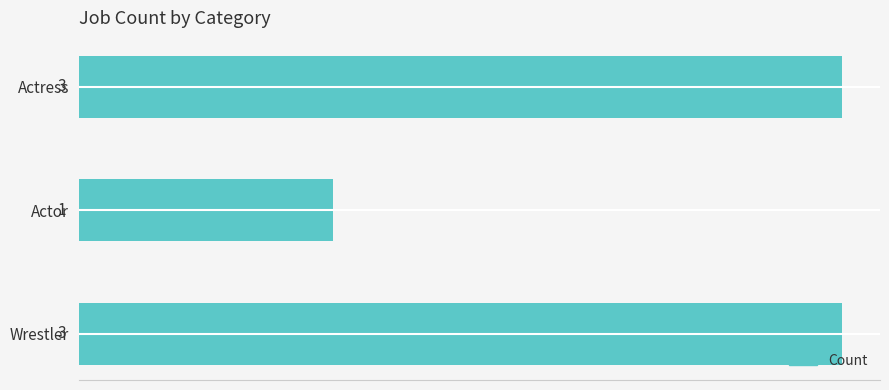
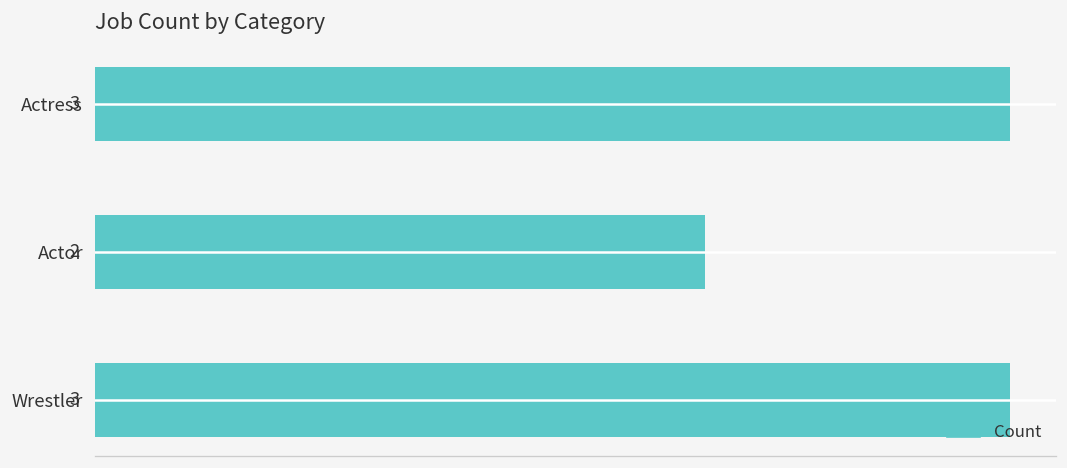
  {
-   "Actor": 1
+   "Actor": 2
  }
